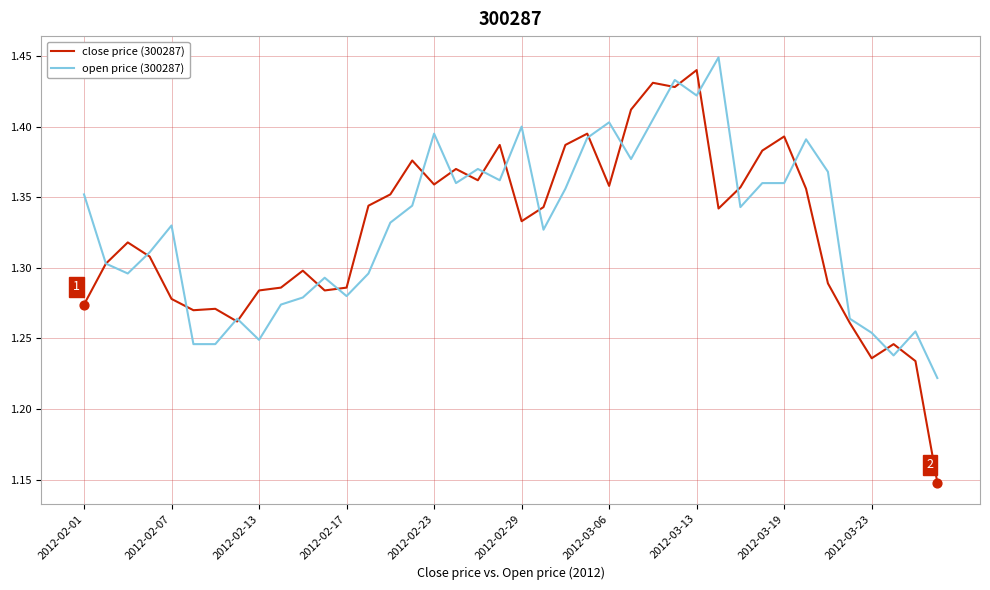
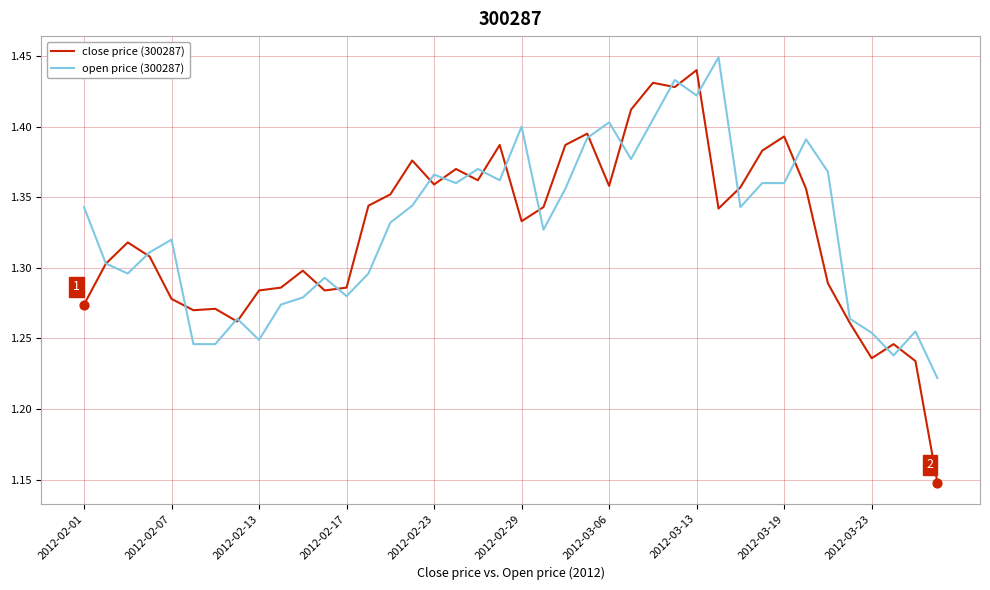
  {
    "open price (300287)": {
-     "2012-02-01": 1.352,
-     "2012-02-07": 1.33,
+     "2012-02-01": 1.343,
+     "2012-02-07": 1.32,
      "2012-02-13": 1.249,
      "2012-02-17": 1.280,
-     "2012-02-23": 1.395,
+     "2012-02-23": 1.366,
      "2012-02-29": 1.400,
      "2012-03-06": 1.403,
      "2012-03-13": 1.422,
      "2012-03-19": 1.360,
      "2012-03-23": 1.254
    }
  }
